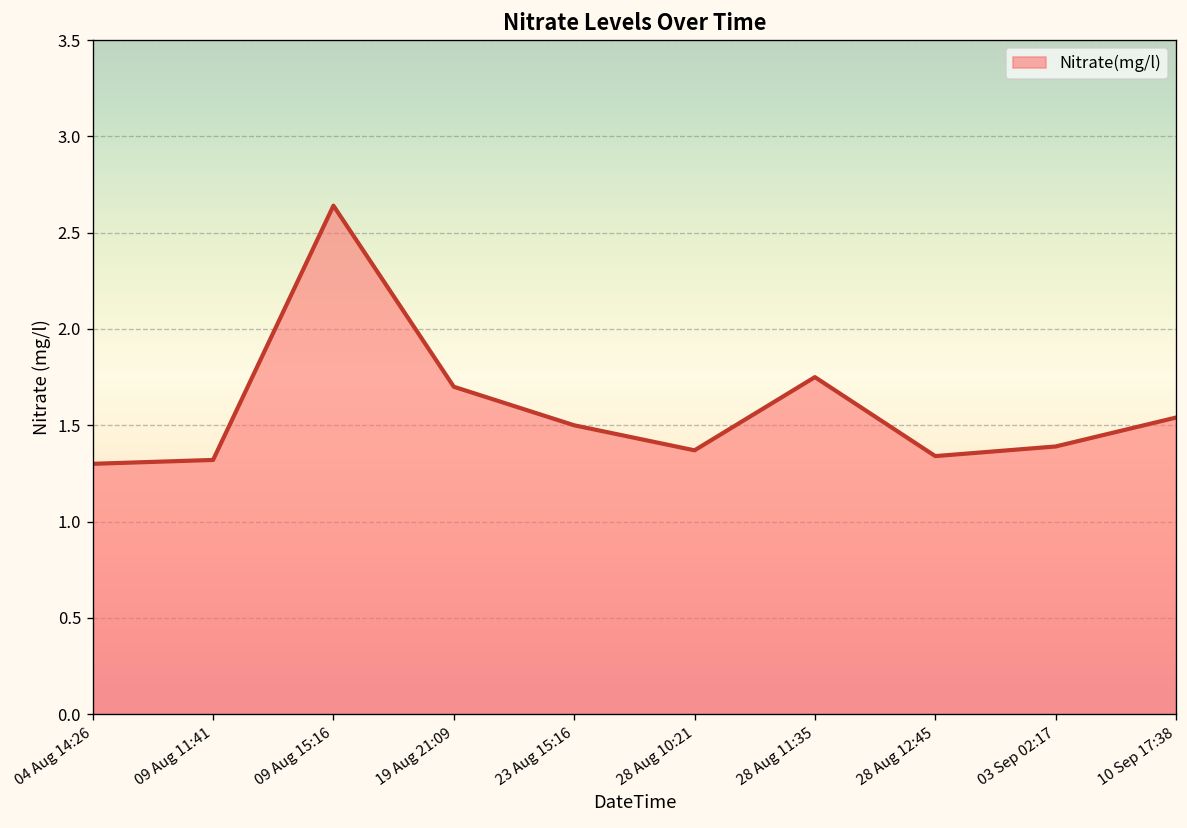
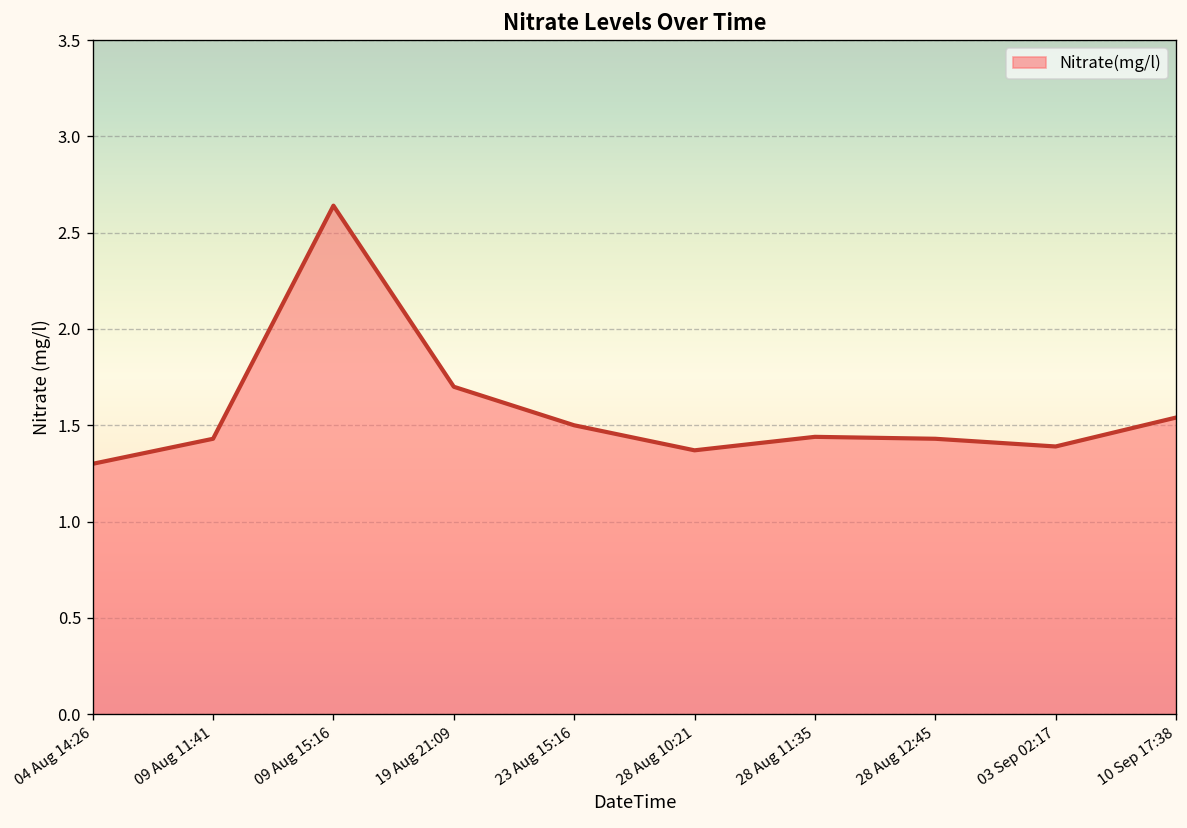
  {
    "04 Aug 14:26": 1.30,
-   "09 Aug 11:41": 1.32,
+   "09 Aug 11:41": 1.43,
    "09 Aug 15:16": 2.64,
    "19 Aug 21:09": 1.70,
    "23 Aug 15:16": 1.50,
    "28 Aug 10:21": 1.37,
-   "28 Aug 11:35": 1.75,
-   "28 Aug 12:45": 1.34,
+   "28 Aug 11:35": 1.44,
+   "28 Aug 12:45": 1.43,
    "03 Sep 02:17": 1.39,
    "10 Sep 17:38": 1.54
  }
